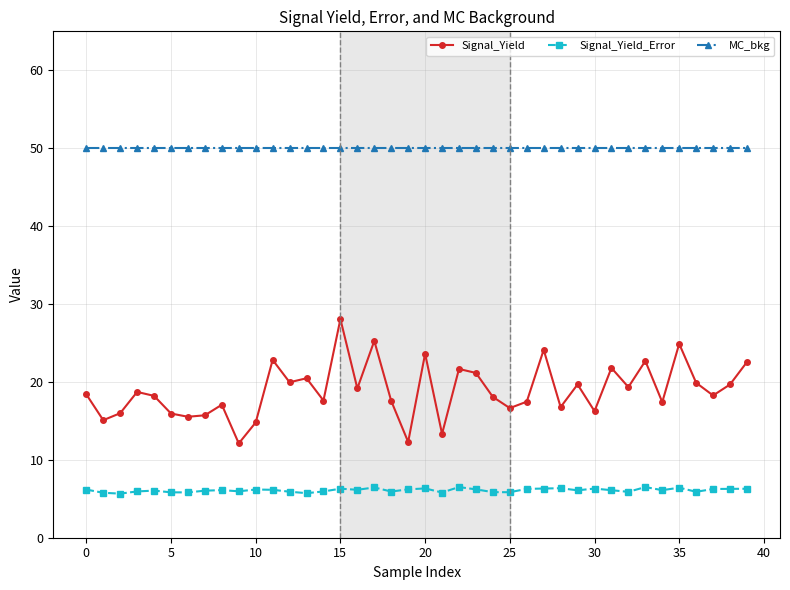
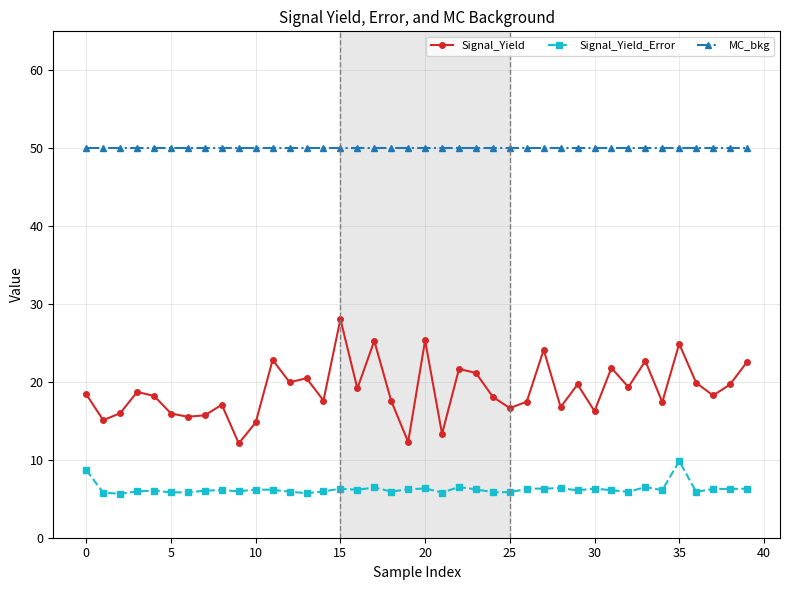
  {
    "Signal_Yield": {
      "0": 18,
      "5": 16,
      "10": 15,
      "15": 28,
-     "20": 24,
+     "20": 25,
      "25": 17,
      "30": 16,
      "35": 25
    },
    "Signal_Yield_Error": {
-     "0": 6,
+     "0": 9,
      "5": 6,
      "10": 6,
      "15": 6,
      "20": 6,
      "25": 6,
      "30": 6,
-     "35": 6
+     "35": 10
    },
    "MC_bkg": {
      "0": 50,
      "5": 50,
      "10": 50,
      "15": 50,
      "20": 50,
      "25": 50,
      "30": 50,
      "35": 50
    }
  }
